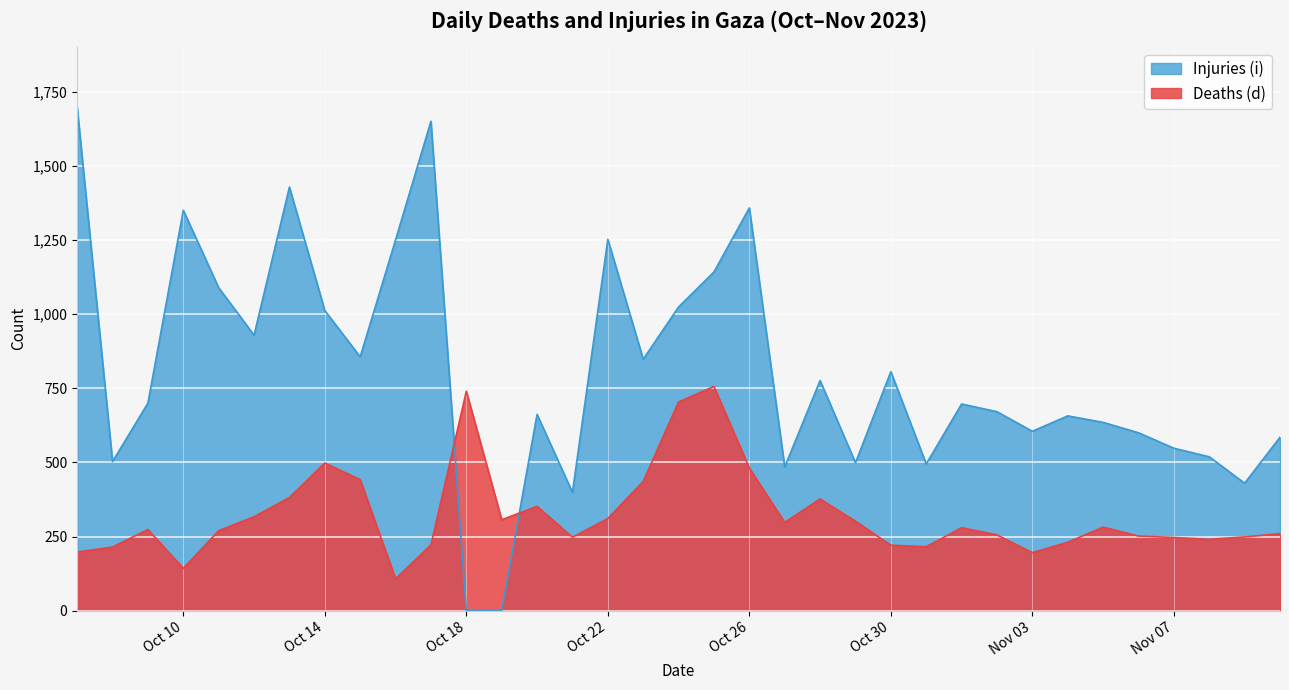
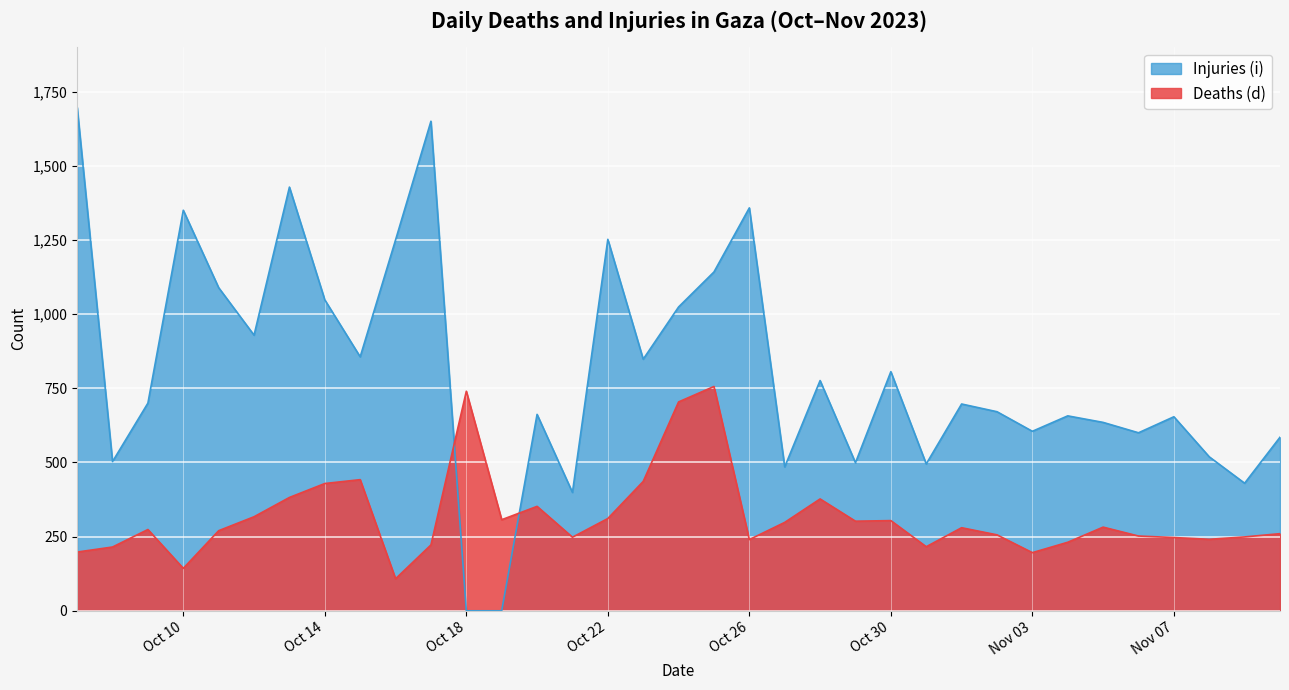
  {
    "Injuries (i)": {
      "Oct 10": "1,350",
-     "Oct 14": "1,010",
+     "Oct 14": "1,050",
      "Oct 18": "0",
      "Oct 22": "1,250",
      "Oct 26": "1,360",
      "Oct 30": "810",
      "Nov 03": "610",
-     "Nov 07": "550"
+     "Nov 07": "650"
    },
    "Deaths (d)": {
      "Oct 10": "140",
-     "Oct 14": "500",
+     "Oct 14": "430",
      "Oct 18": "740",
      "Oct 22": "310",
-     "Oct 26": "480",
-     "Oct 30": "220",
+     "Oct 26": "240",
+     "Oct 30": "300",
      "Nov 03": "200",
      "Nov 07": "250"
    }
  }
